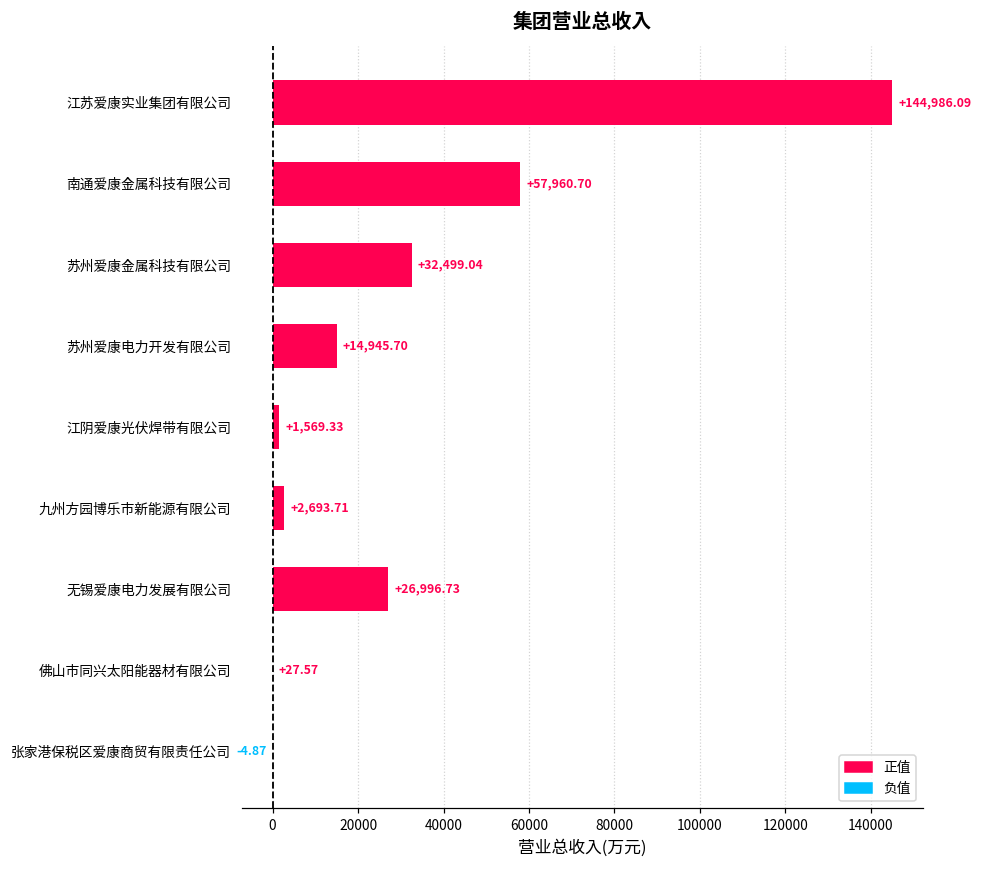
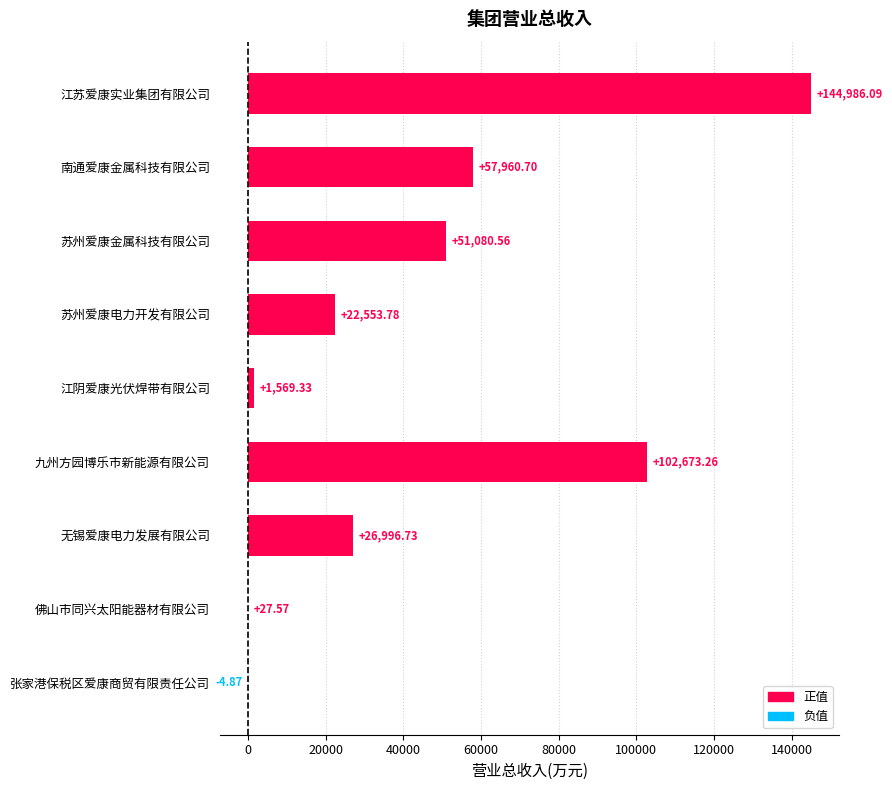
  {
    "江苏爱康实业集团有限公司": "+144,986.09",
    "南通爱康金属科技有限公司": "+57,960.70",
-   "苏州爱康金属科技有限公司": "+32,499.04",
-   "苏州爱康电力开发有限公司": "+14,945.70",
+   "苏州爱康金属科技有限公司": "+51,080.56",
+   "苏州爱康电力开发有限公司": "+22,553.78",
    "江阴爱康光伏焊带有限公司": "+1,569.33",
-   "九州方园博乐市新能源有限公司": "+2,693.71",
+   "九州方园博乐市新能源有限公司": "+102,673.26",
    "无锡爱康电力发展有限公司": "+26,996.73",
    "佛山市同兴太阳能器材有限公司": "+27.57",
    "张家港保税区爱康商贸有限责任公司": "-4.87"
  }
